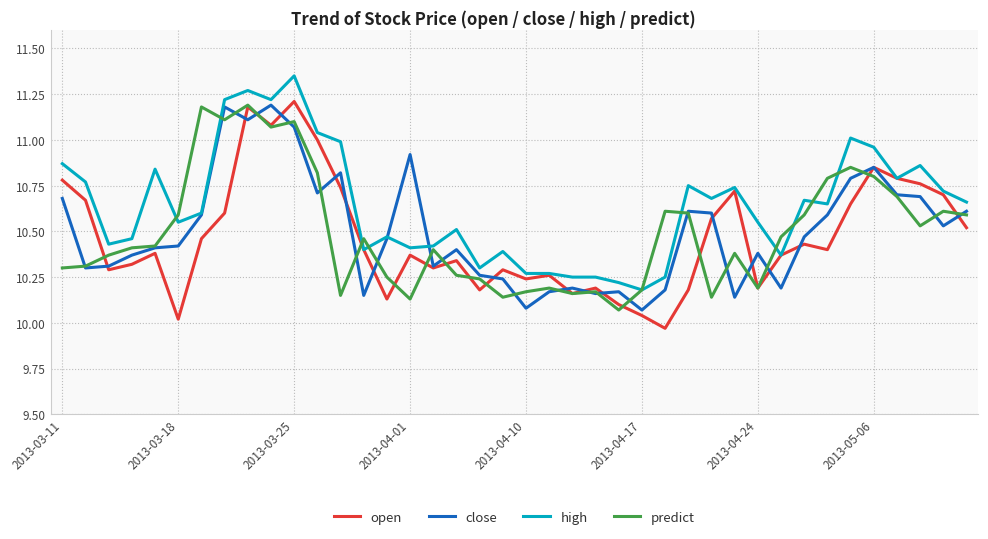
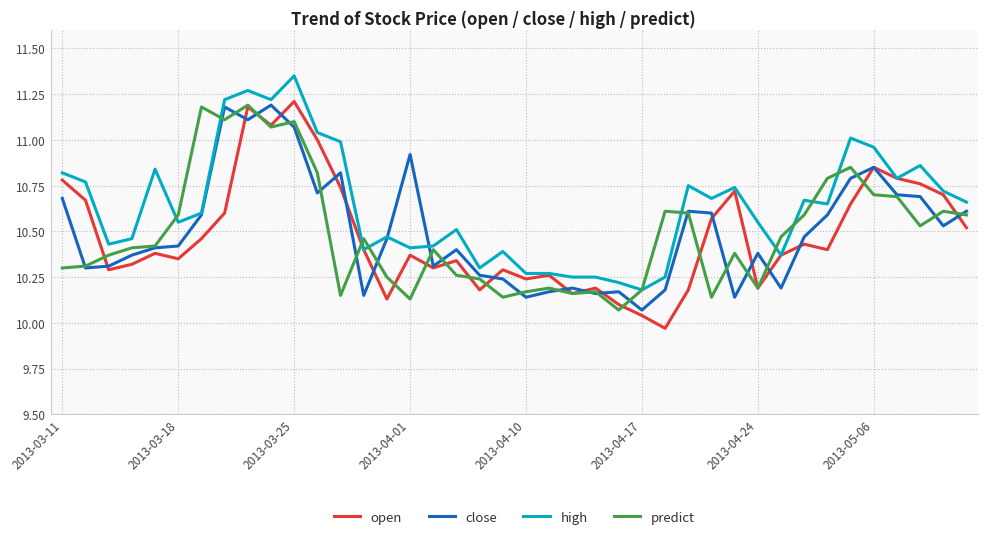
  {
    "open": {
      "2013-03-11": 10.78,
-     "2013-03-18": 10.02,
+     "2013-03-18": 10.35,
      "2013-03-25": 11.21,
      "2013-04-01": 10.37,
      "2013-04-10": 10.24,
      "2013-04-17": 10.04
    },
    "close": {
      "2013-03-11": 10.68,
      "2013-03-18": 10.42,
      "2013-03-25": 11.07,
      "2013-04-01": 10.92,
-     "2013-04-10": 10.08,
+     "2013-04-10": 10.14,
      "2013-04-17": 10.07,
      "2013-04-24": 10.38
    },
    "high": {
-     "2013-03-11": 10.87,
+     "2013-03-11": 10.82,
      "2013-03-18": 10.55,
      "2013-03-25": 11.35,
      "2013-04-01": 10.41,
      "2013-04-10": 10.27,
      "2013-04-24": 10.55,
      "2013-05-06": 10.96
    },
    "predict": {
      "2013-03-11": 10.3,
      "2013-03-18": 10.6,
      "2013-03-25": 11.1,
      "2013-04-01": 10.13,
      "2013-04-10": 10.17,
-     "2013-05-06": 10.8
+     "2013-05-06": 10.7
    }
  }
